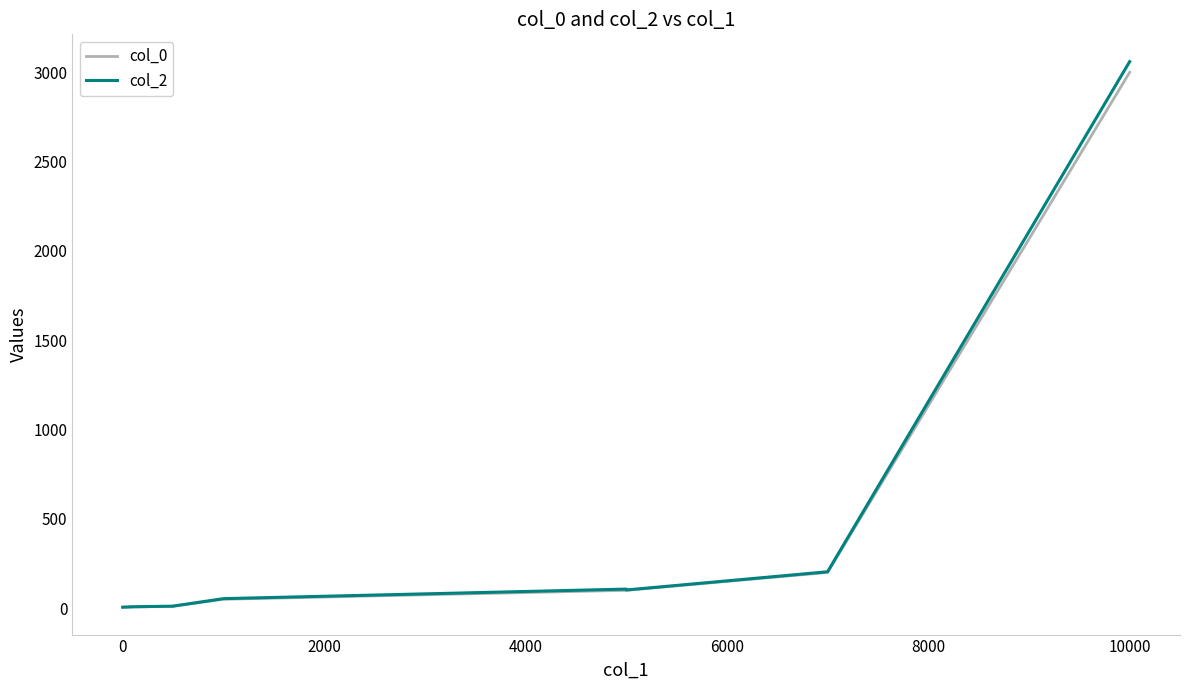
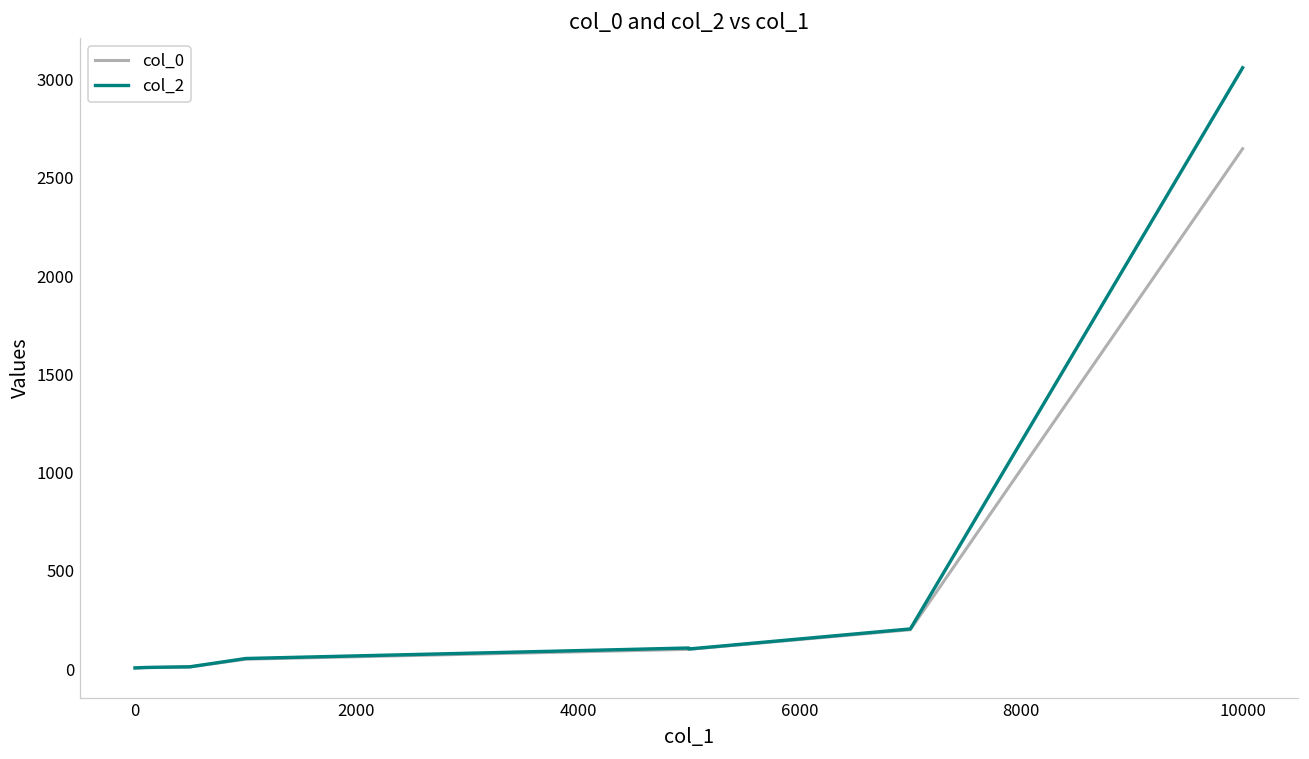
  {
    "col_0": {
-     "10000": 3000
+     "10000": 2650
    },
    "col_2": {
      "10000": 3060
    }
  }
